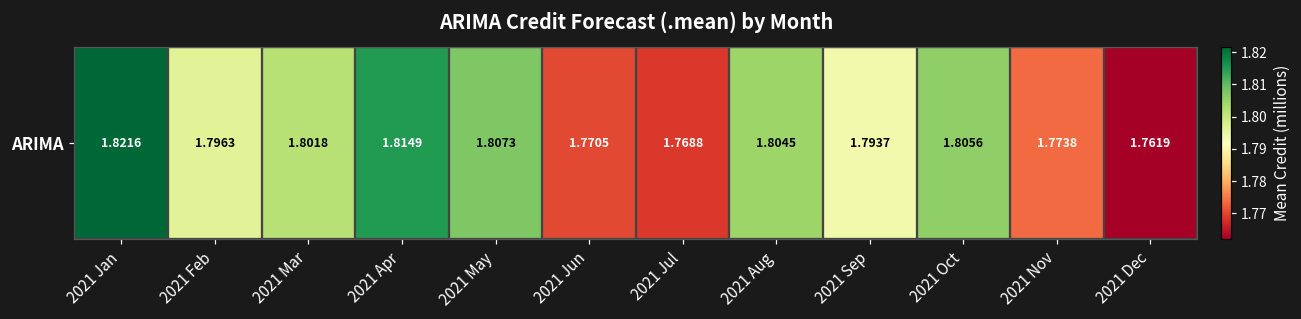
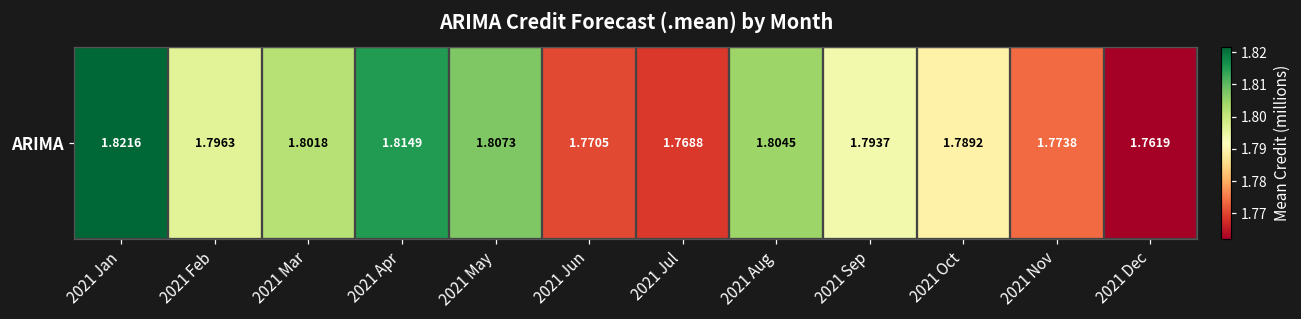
  {
    "ARIMA": {
      "2021 Jan": 1.8216,
      "2021 Feb": 1.7963,
      "2021 Mar": 1.8018,
      "2021 Apr": 1.8149,
      "2021 May": 1.8073,
      "2021 Jun": 1.7705,
      "2021 Jul": 1.7688,
      "2021 Aug": 1.8045,
      "2021 Sep": 1.7937,
-     "2021 Oct": 1.8056,
+     "2021 Oct": 1.7892,
      "2021 Nov": 1.7738,
      "2021 Dec": 1.7619
    }
  }
